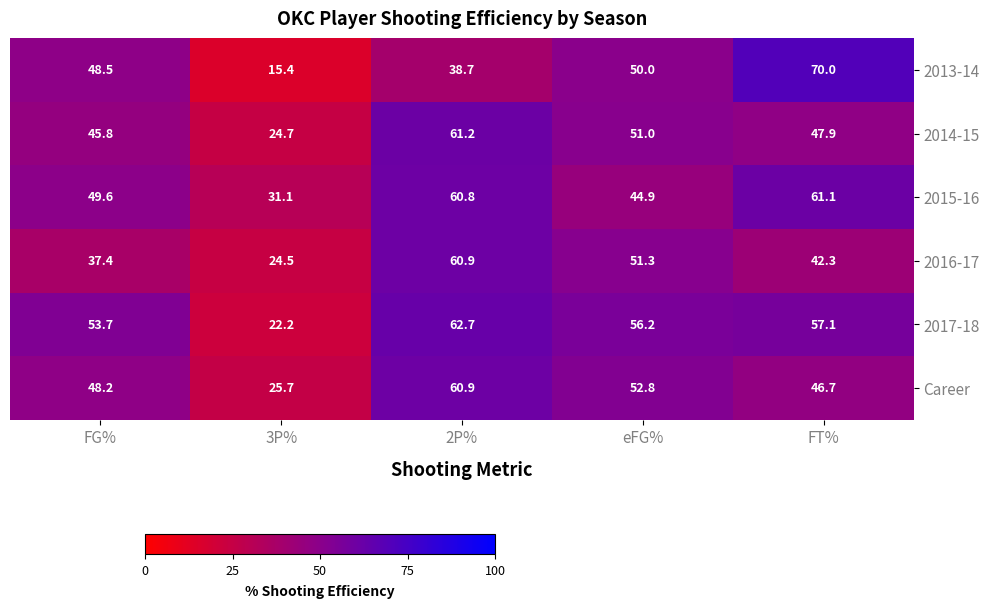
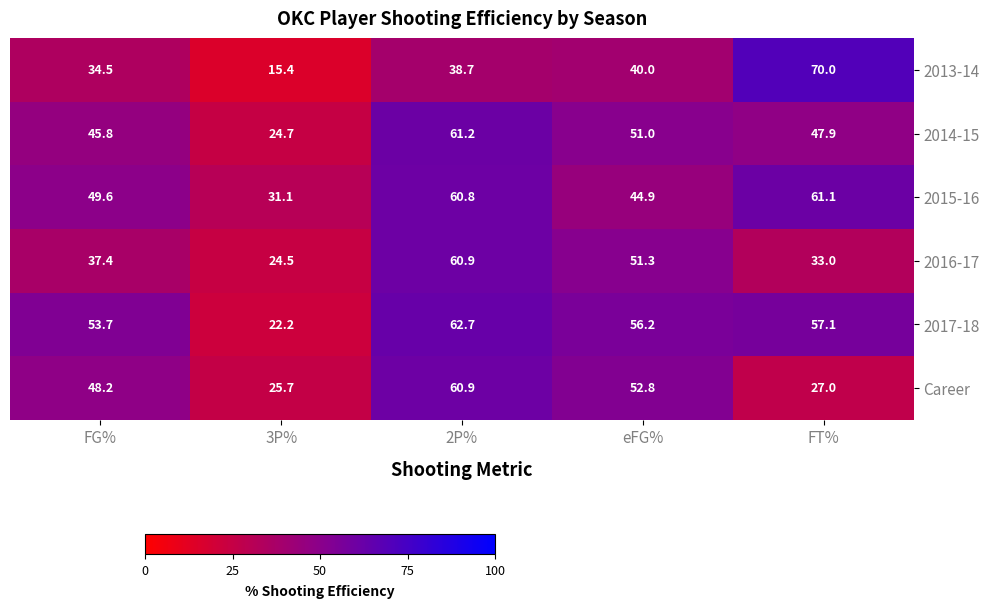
  {
    "2013-14": {
-     "FG%": 48.5,
+     "FG%": 34.5,
      "3P%": 15.4,
      "2P%": 38.7,
-     "eFG%": 50.0,
+     "eFG%": 40.0,
      "FT%": 70.0
    },
    "2014-15": {
      "FG%": 45.8,
      "3P%": 24.7,
      "2P%": 61.2,
      "eFG%": 51.0,
      "FT%": 47.9
    },
    "2015-16": {
      "FG%": 49.6,
      "3P%": 31.1,
      "2P%": 60.8,
      "eFG%": 44.9,
      "FT%": 61.1
    },
    "2016-17": {
      "FG%": 37.4,
      "3P%": 24.5,
      "2P%": 60.9,
      "eFG%": 51.3,
-     "FT%": 42.3
+     "FT%": 33.0
    },
    "2017-18": {
      "FG%": 53.7,
      "3P%": 22.2,
      "2P%": 62.7,
      "eFG%": 56.2,
      "FT%": 57.1
    },
    "Career": {
      "FG%": 48.2,
      "3P%": 25.7,
      "2P%": 60.9,
      "eFG%": 52.8,
-     "FT%": 46.7
+     "FT%": 27.0
    }
  }
